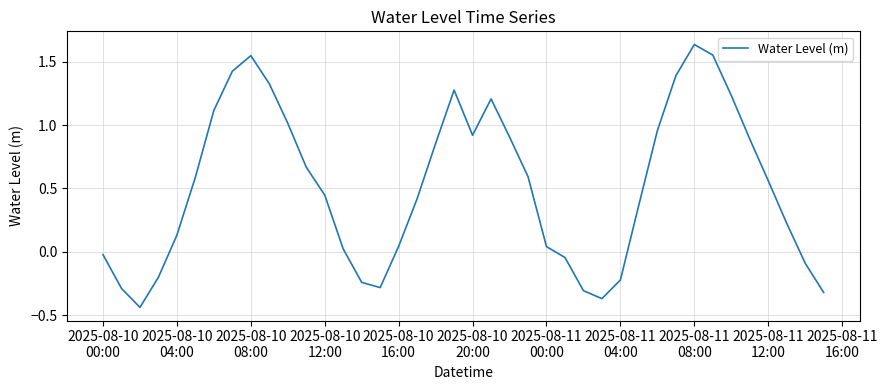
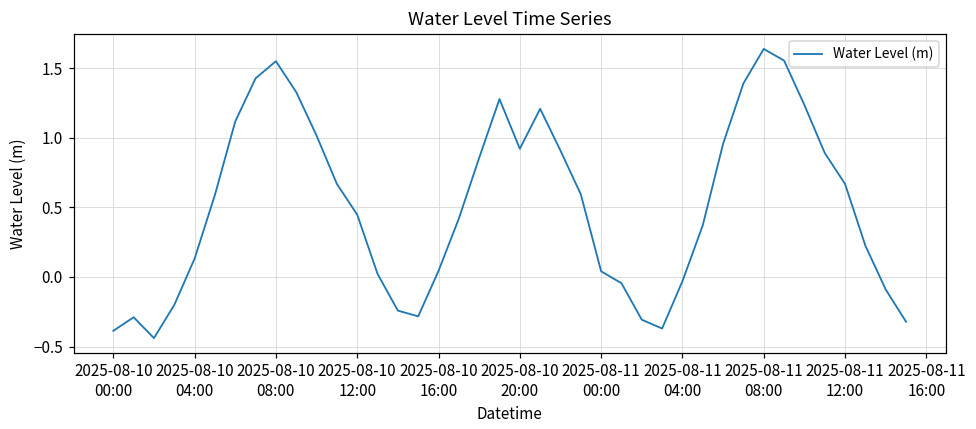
  {
-   "2025-08-10 00:00": -0.02,
+   "2025-08-10 00:00": -0.39,
    "2025-08-10 04:00": 0.13,
    "2025-08-10 08:00": 1.55,
    "2025-08-10 12:00": 0.45,
    "2025-08-10 16:00": 0.04,
    "2025-08-10 20:00": 0.92,
    "2025-08-11 00:00": 0.04,
-   "2025-08-11 04:00": -0.22,
+   "2025-08-11 04:00": -0.03,
    "2025-08-11 08:00": 1.64,
-   "2025-08-11 12:00": 0.56
+   "2025-08-11 12:00": 0.67
  }
